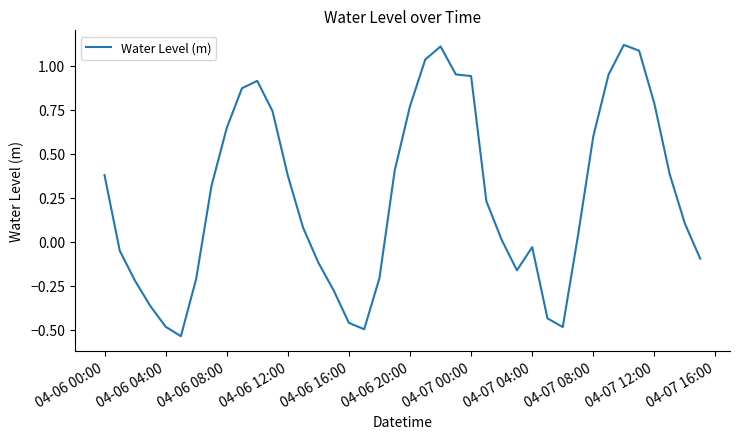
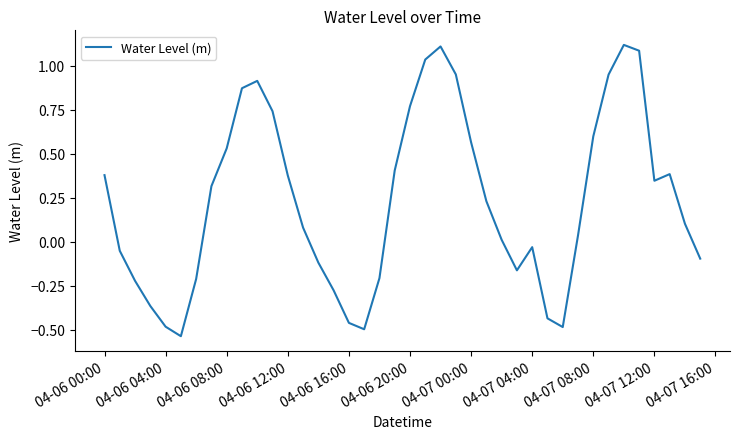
  {
    "04-06 00:00": 0.38,
    "04-06 04:00": -0.48,
-   "04-06 08:00": 0.65,
+   "04-06 08:00": 0.53,
    "04-06 12:00": 0.38,
    "04-06 16:00": -0.46,
    "04-06 20:00": 0.77,
-   "04-07 00:00": 0.94,
+   "04-07 00:00": 0.57,
    "04-07 04:00": -0.03,
    "04-07 08:00": 0.60,
-   "04-07 12:00": 0.79
+   "04-07 12:00": 0.35
  }
